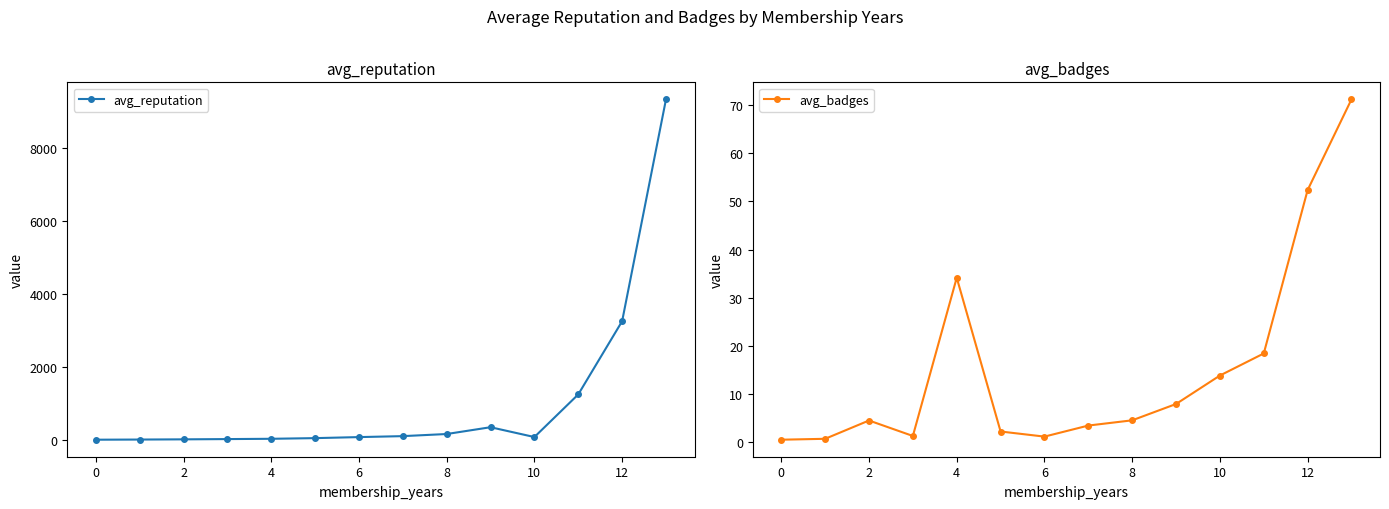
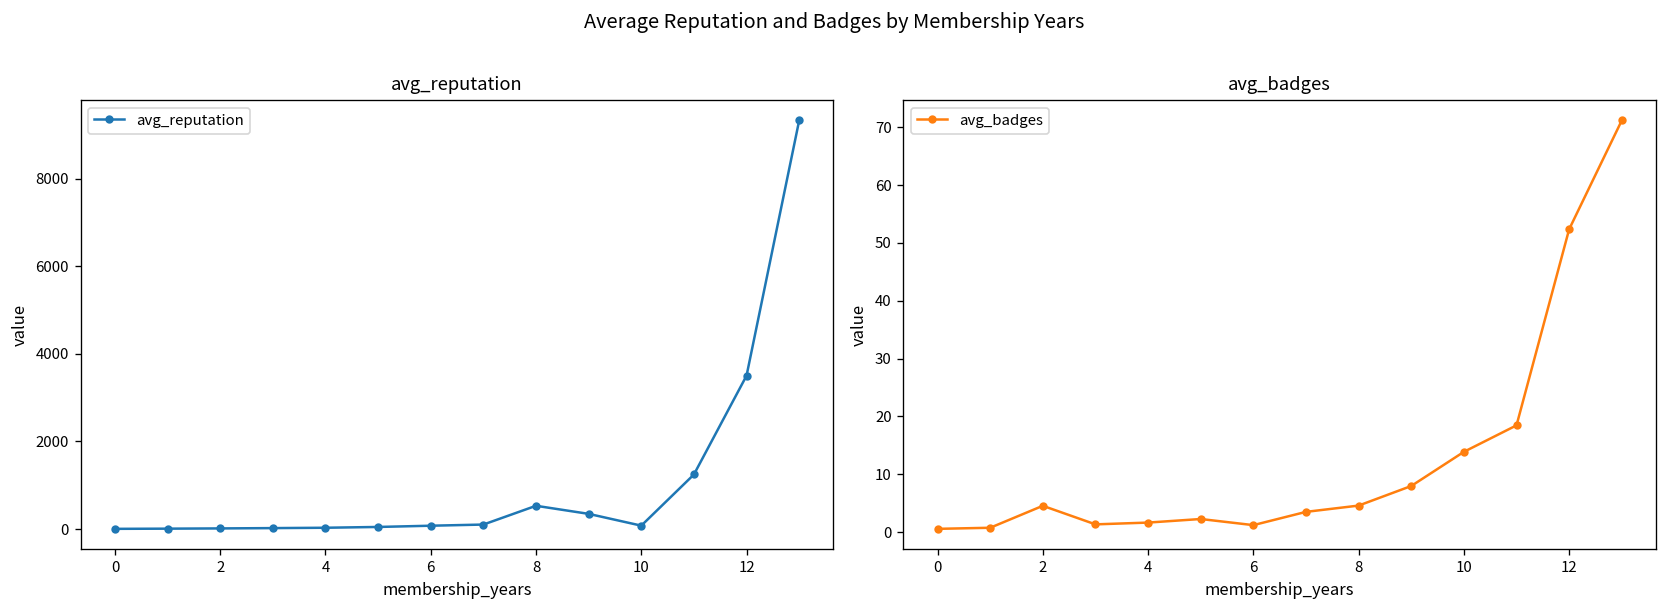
  {
    "avg_reputation": {
      "0": 0,
      "2": 0,
      "4": 0,
      "6": 100,
-     "8": 200,
+     "8": 500,
      "10": 100,
-     "12": 3300
+     "12": 3500
    },
    "avg_badges": {
      "0": 1,
      "2": 5,
-     "4": 34,
+     "4": 2,
      "6": 1,
      "8": 5,
      "10": 14,
      "12": 52
    }
  }
